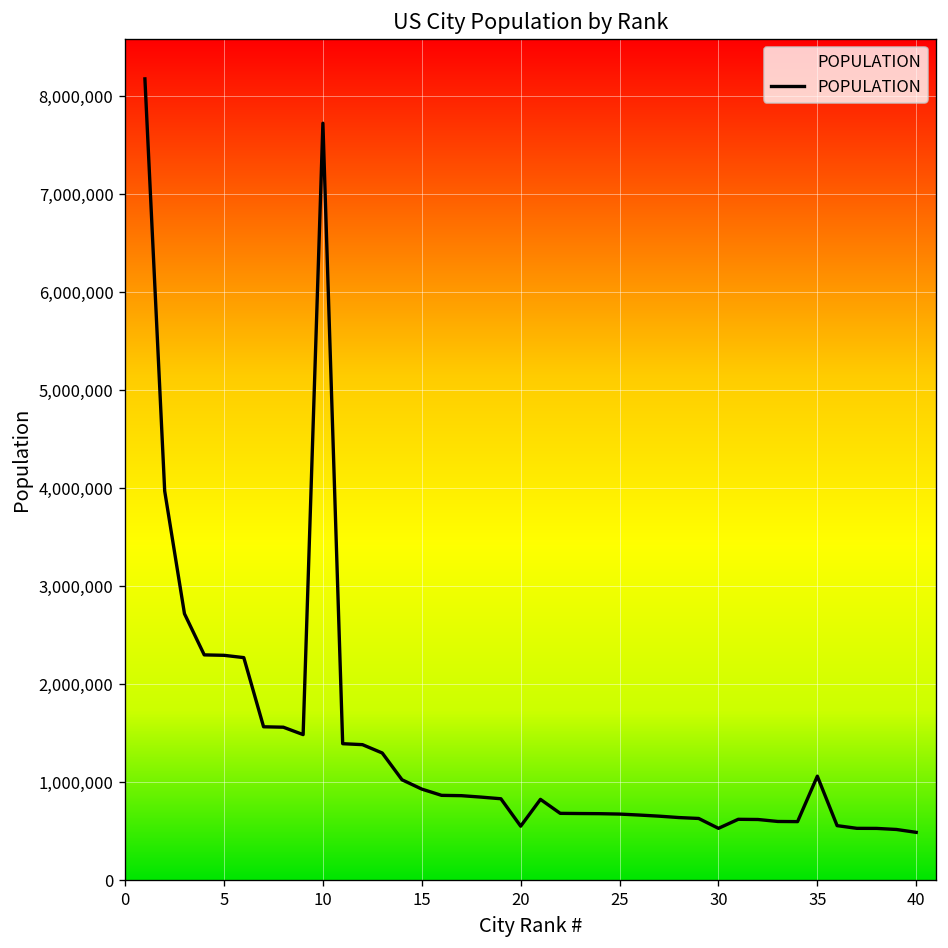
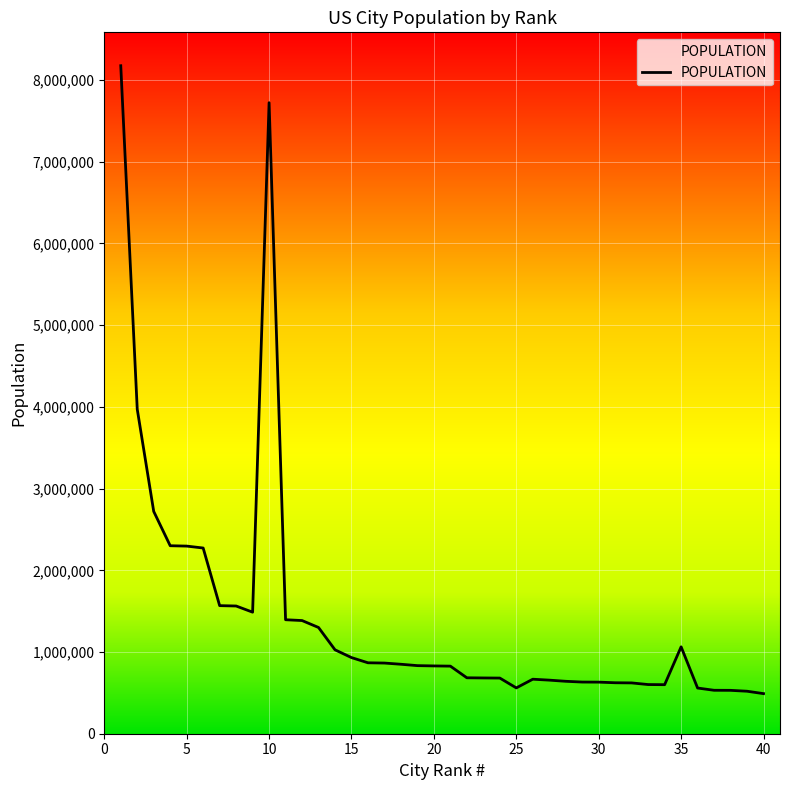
  {
    "5": "2,300,000",
    "10": "7,700,000",
    "15": "900,000",
-   "20": "600,000",
-   "25": "700,000",
-   "30": "500,000",
+   "20": "800,000",
+   "25": "600,000",
+   "30": "600,000",
    "35": "1,100,000",
    "40": "500,000"
  }
